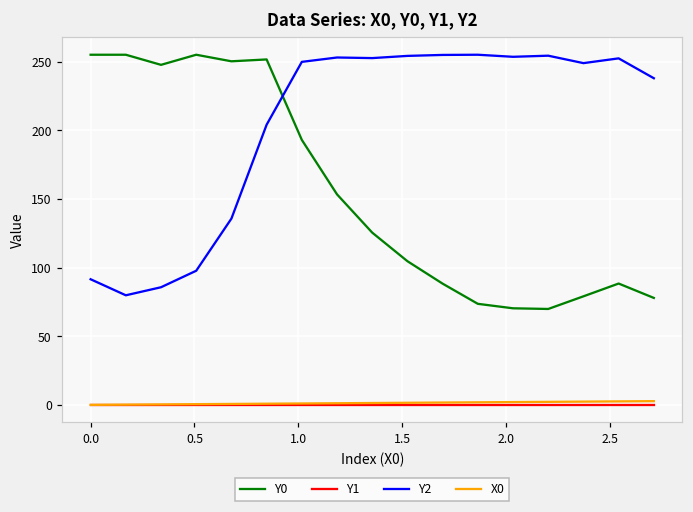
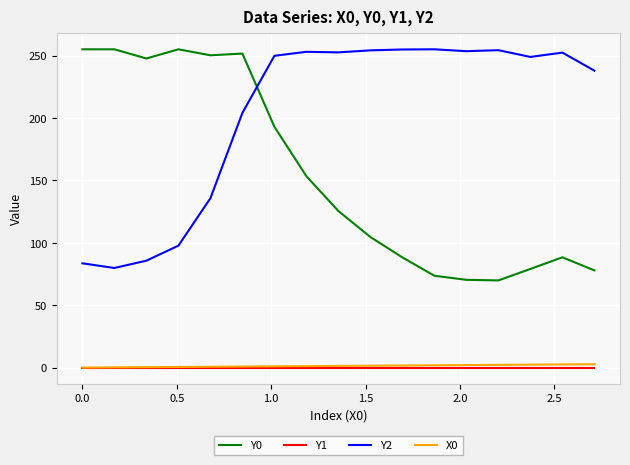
  {
    "Y0": {
      "0.0": 255
    },
    "Y2": {
-     "0.0": 91
+     "0.0": 84
    }
  }
